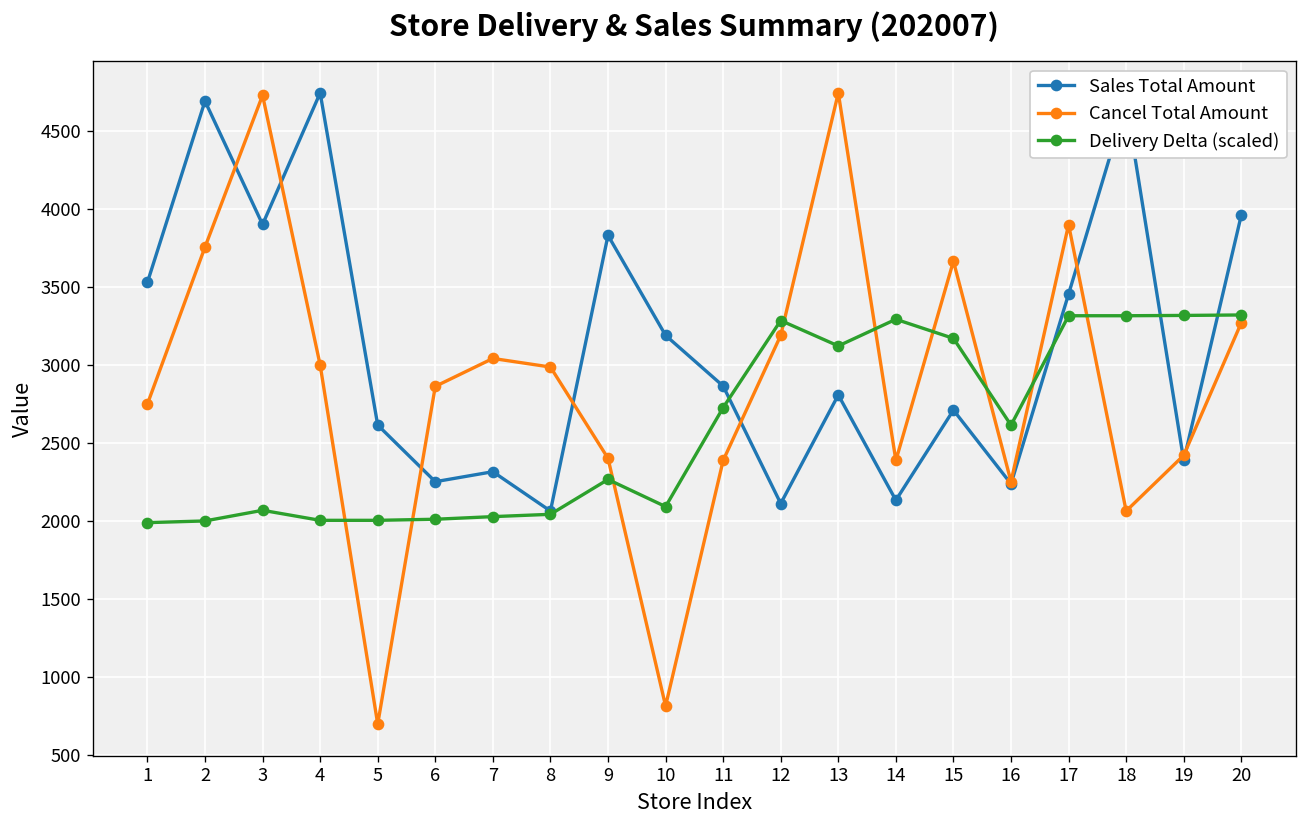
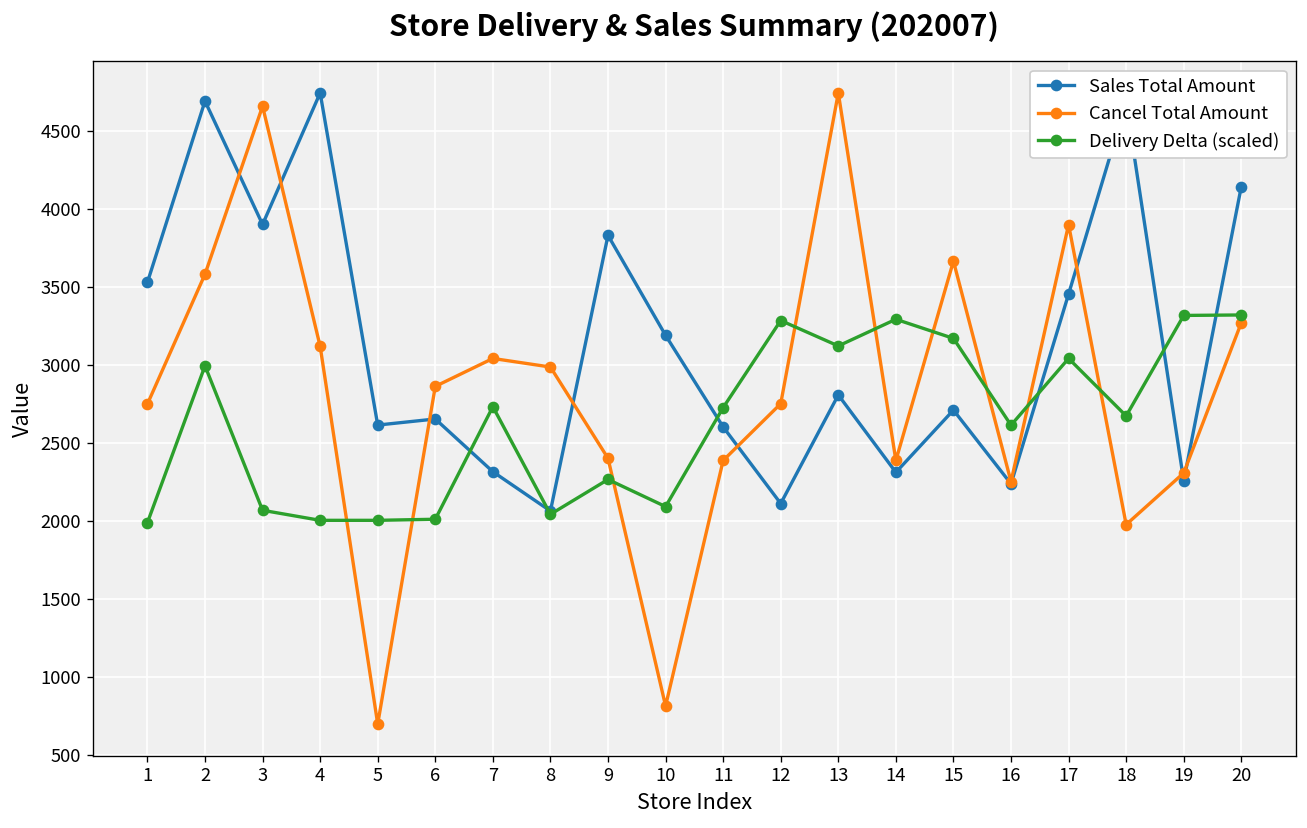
  {
    "Sales Total Amount": {
      "1": 3530,
      "2": 4690,
      "3": 3900,
      "4": 4740,
      "5": 2620,
-     "6": 2250,
+     "6": 2650,
      "7": 2320,
      "8": 2060,
      "9": 3830,
      "10": 3190,
-     "11": 2870,
+     "11": 2600,
      "12": 2110,
      "13": 2810,
-     "14": 2130,
+     "14": 2310,
      "15": 2710,
      "17": 3460,
-     "19": 2390,
-     "20": 3960
+     "19": 2260,
+     "20": 4140
    },
    "Cancel Total Amount": {
      "1": 2750,
-     "2": 3760,
-     "3": 4730,
-     "4": 3000,
+     "2": 3580,
+     "3": 4660,
+     "4": 3120,
      "5": 700,
      "6": 2860,
      "7": 3040,
      "8": 2990,
      "9": 2400,
      "10": 810,
      "11": 2390,
-     "12": 3190,
+     "12": 2750,
      "13": 4740,
      "14": 2390,
      "15": 3670,
      "17": 3900,
-     "18": 2060,
-     "19": 2420,
+     "18": 1980,
+     "19": 2310,
      "20": 3270
    },
    "Delivery Delta (scaled)": {
      "1": 1990,
-     "2": 2000,
+     "2": 2990,
      "3": 2070,
      "4": 2000,
      "5": 2000,
      "6": 2010,
-     "7": 2030,
+     "7": 2730,
      "8": 2040,
      "9": 2270,
      "10": 2090,
      "11": 2730,
      "12": 3290,
      "13": 3120,
      "14": 3290,
      "15": 3170,
      "16": 2610,
-     "17": 3320,
-     "18": 3320,
+     "17": 3040,
+     "18": 2670,
      "19": 3320,
      "20": 3320
    }
  }
